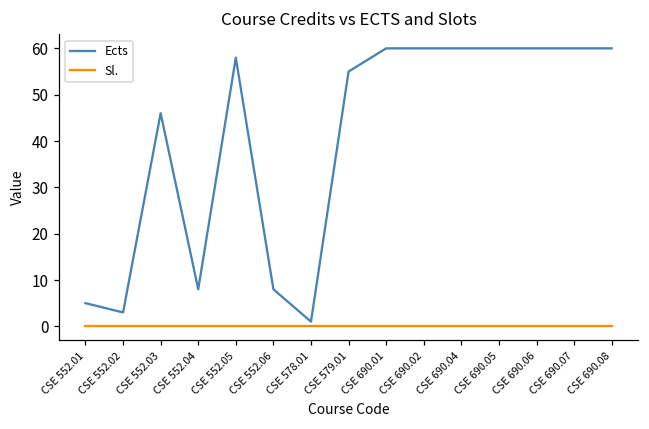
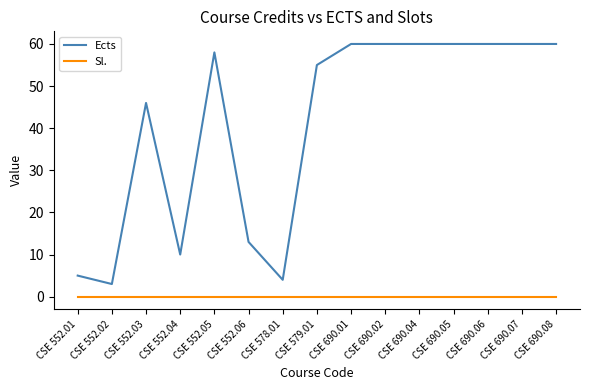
  {
    "Ects": {
      "CSE 552.01": 5,
      "CSE 552.02": 3,
      "CSE 552.03": 46,
-     "CSE 552.04": 8,
+     "CSE 552.04": 10,
      "CSE 552.05": 58,
-     "CSE 552.06": 8,
-     "CSE 578.01": 1,
+     "CSE 552.06": 13,
+     "CSE 578.01": 4,
      "CSE 579.01": 55,
      "CSE 690.01": 60,
      "CSE 690.02": 60,
      "CSE 690.04": 60,
      "CSE 690.05": 60,
      "CSE 690.06": 60,
      "CSE 690.07": 60,
      "CSE 690.08": 60
    },
    "Sl.": {
      "CSE 552.01": 0,
      "CSE 552.02": 0,
      "CSE 552.03": 0,
      "CSE 552.04": 0,
      "CSE 552.05": 0,
      "CSE 552.06": 0,
      "CSE 578.01": 0,
      "CSE 579.01": 0,
      "CSE 690.01": 0,
      "CSE 690.02": 0,
      "CSE 690.04": 0,
      "CSE 690.05": 0,
      "CSE 690.06": 0,
      "CSE 690.07": 0,
      "CSE 690.08": 0
    }
  }
